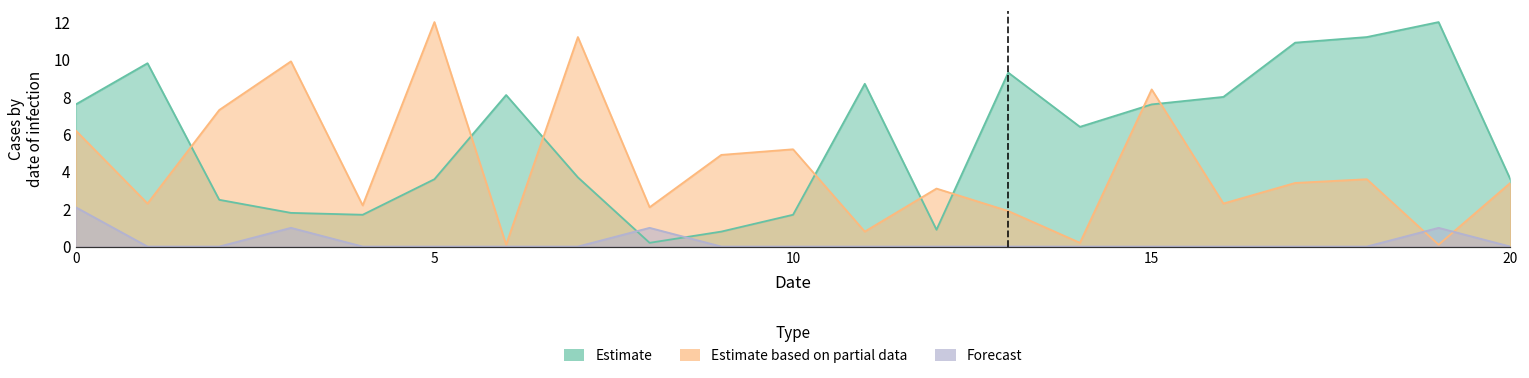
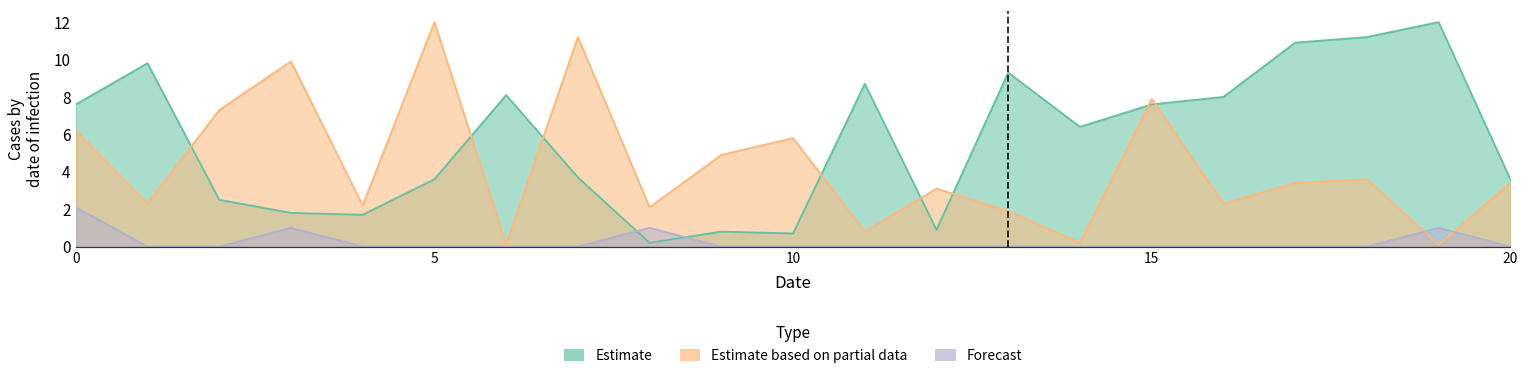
  {
    "Estimate": {
      "0": 7.6,
      "5": 3.6,
-     "10": 1.7,
+     "10": 0.7,
      "15": 7.6,
      "20": 3.6
    },
    "Estimate based on partial data": {
      "0": 6.2,
      "5": 12.0,
-     "10": 5.2,
-     "15": 8.4,
+     "10": 5.8,
+     "15": 7.9,
      "20": 3.4
    },
    "Forecast": {
      "0": 2.1,
      "5": 0.0,
      "10": 0.0,
      "15": 0.0,
      "20": 0.0
    }
  }
